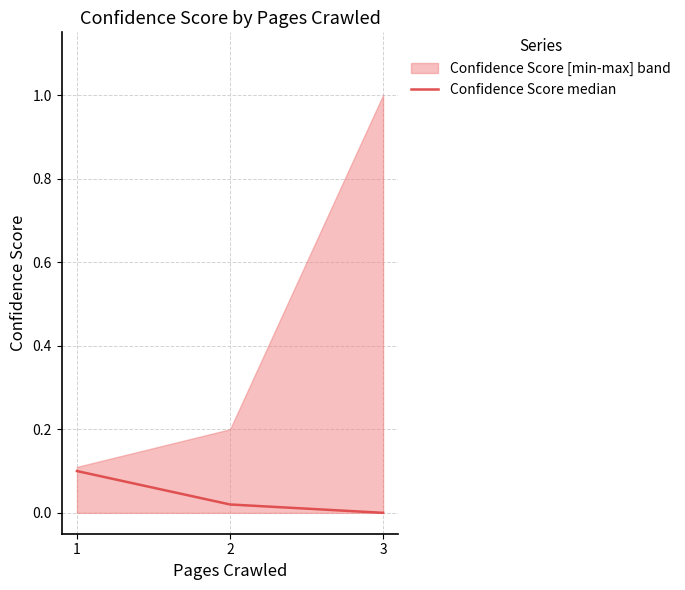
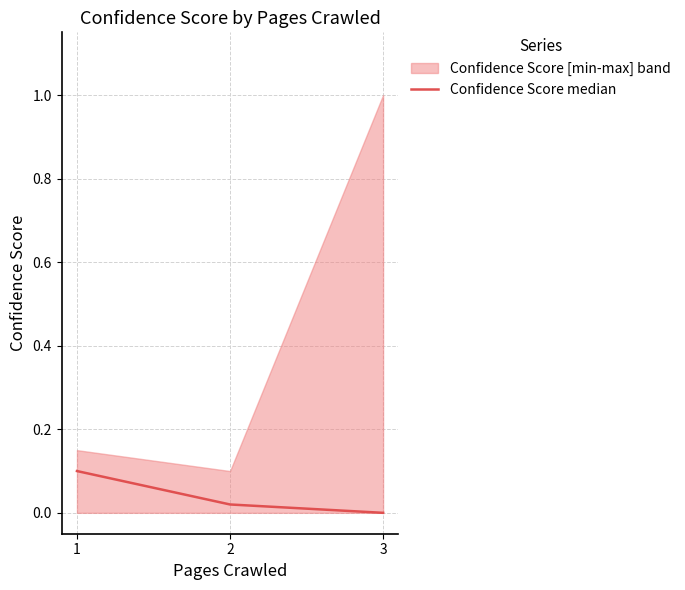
  {
    "Confidence Score [min-max] band": {
-     "1": 0.11,
-     "2": 0.2,
+     "1": 0.15,
+     "2": 0.1,
      "3": 1.00
    },
    "Confidence Score median": {
      "1": 0.10,
      "2": 0.02,
      "3": 0.00
    }
  }
